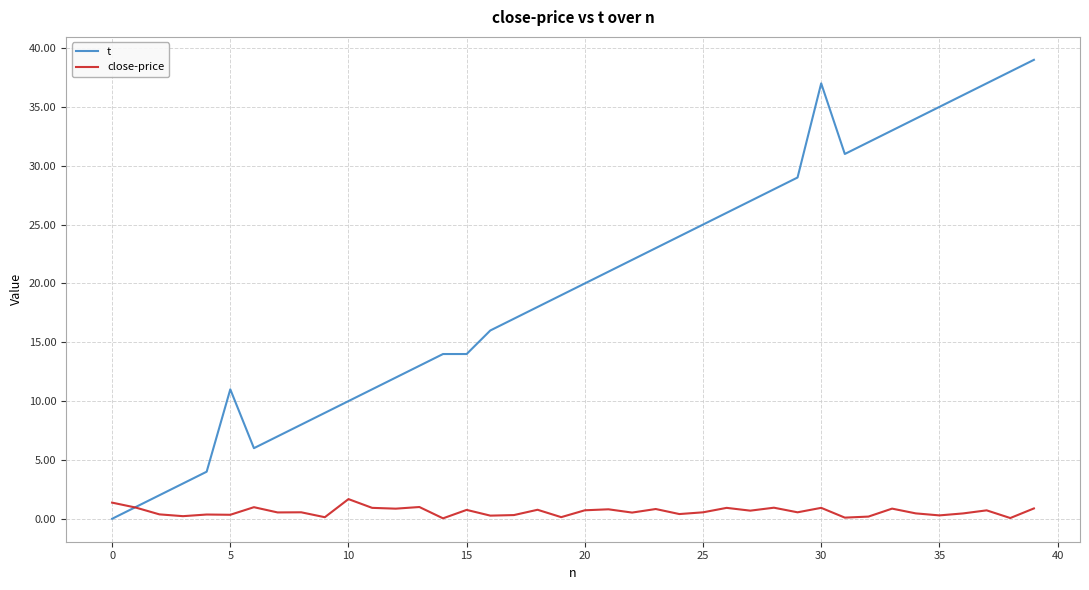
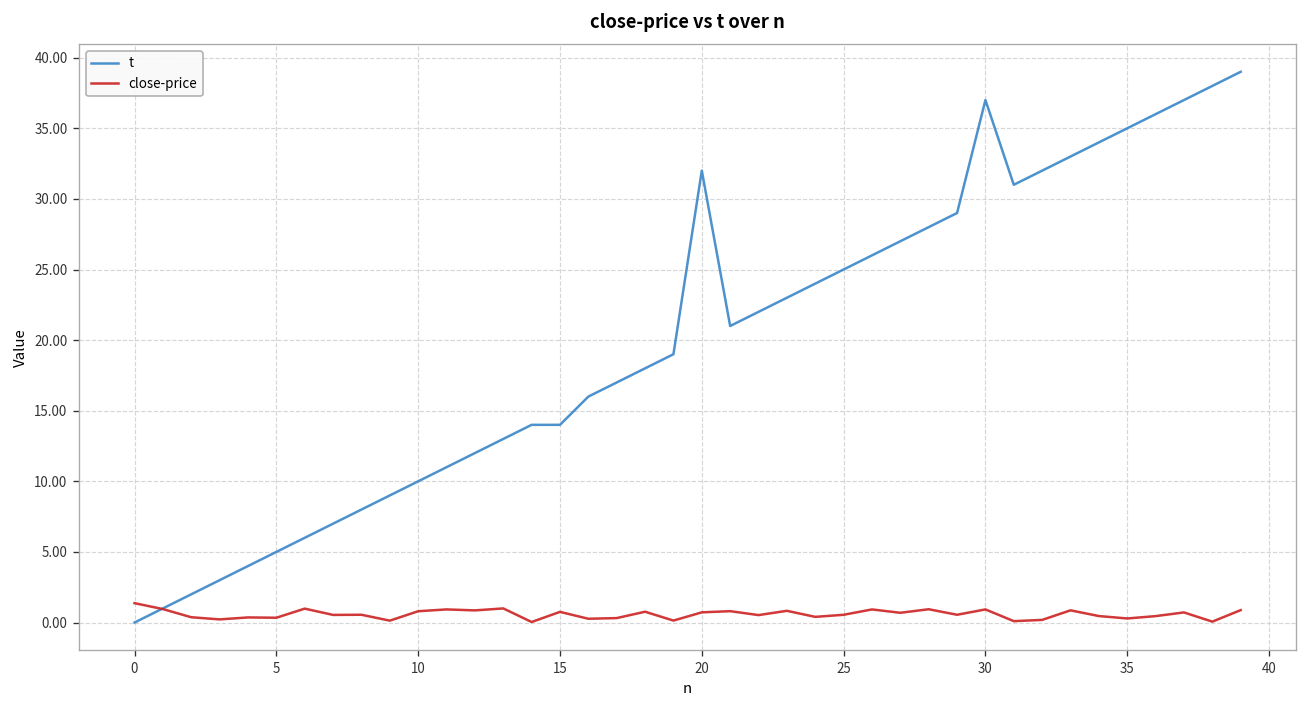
  {
    "t": {
      "0": 0,
-     "5": 11,
+     "5": 5,
      "10": 10,
      "15": 14,
-     "20": 20,
+     "20": 32,
      "25": 25,
      "30": 37,
      "35": 35
    },
    "close-price": {
      "0": 1.4,
      "5": 0.3,
-     "10": 1.7,
+     "10": 0.8,
      "15": 0.8,
      "20": 0.7,
      "25": 0.5,
      "30": 0.9,
      "35": 0.3
    }
  }
